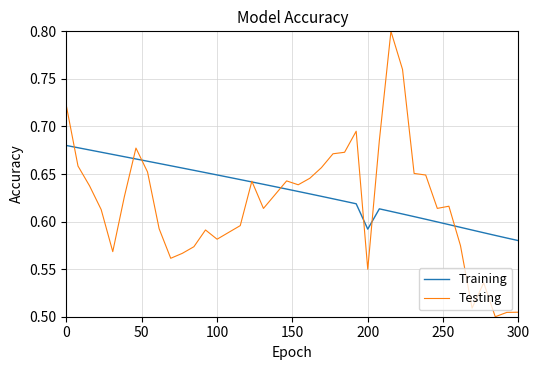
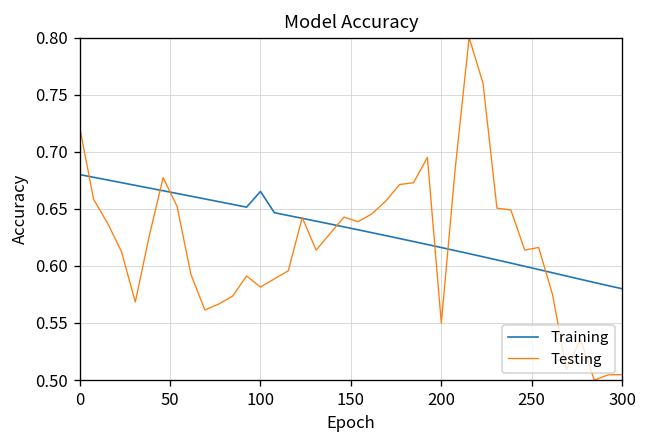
  {
    "Training": {
      "0": 0.68,
-     "100": 0.65,
-     "200": 0.59,
+     "100": 0.67,
+     "200": 0.62,
      "300": 0.58
    },
    "Testing": {
      "0": 0.72,
      "100": 0.58,
      "200": 0.55,
      "300": 0.50
    }
  }
